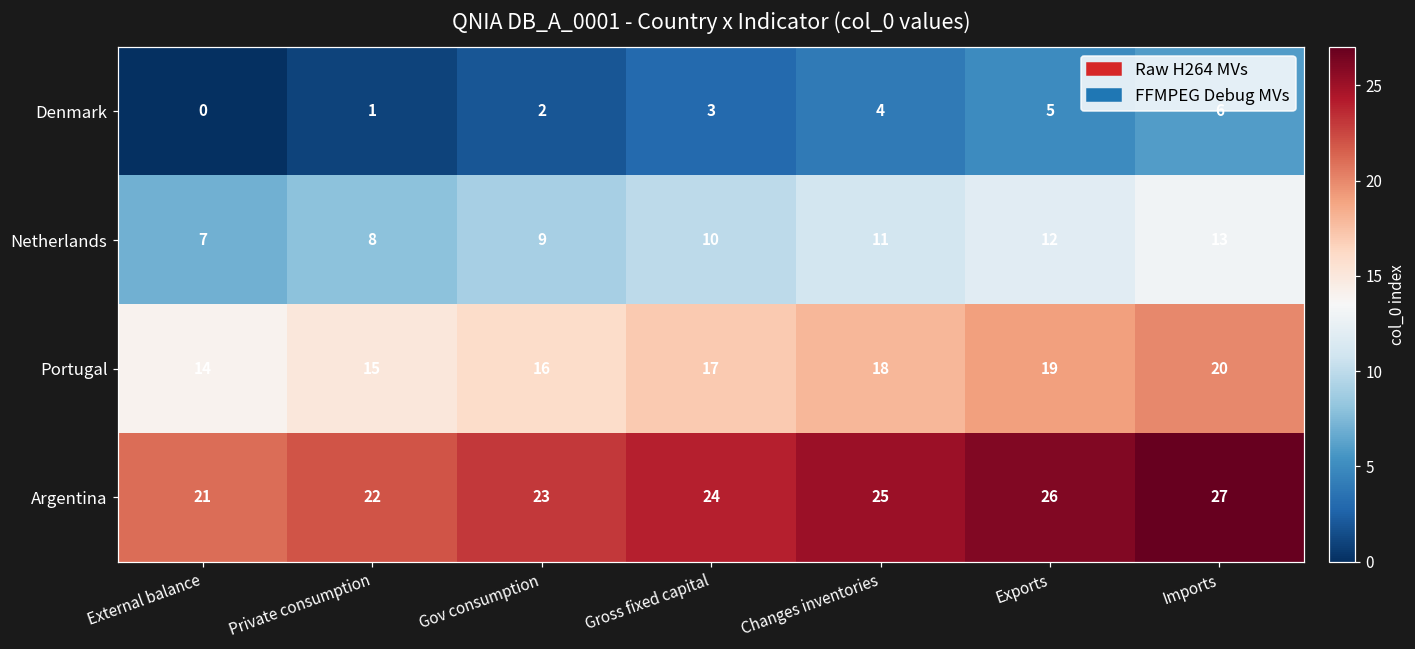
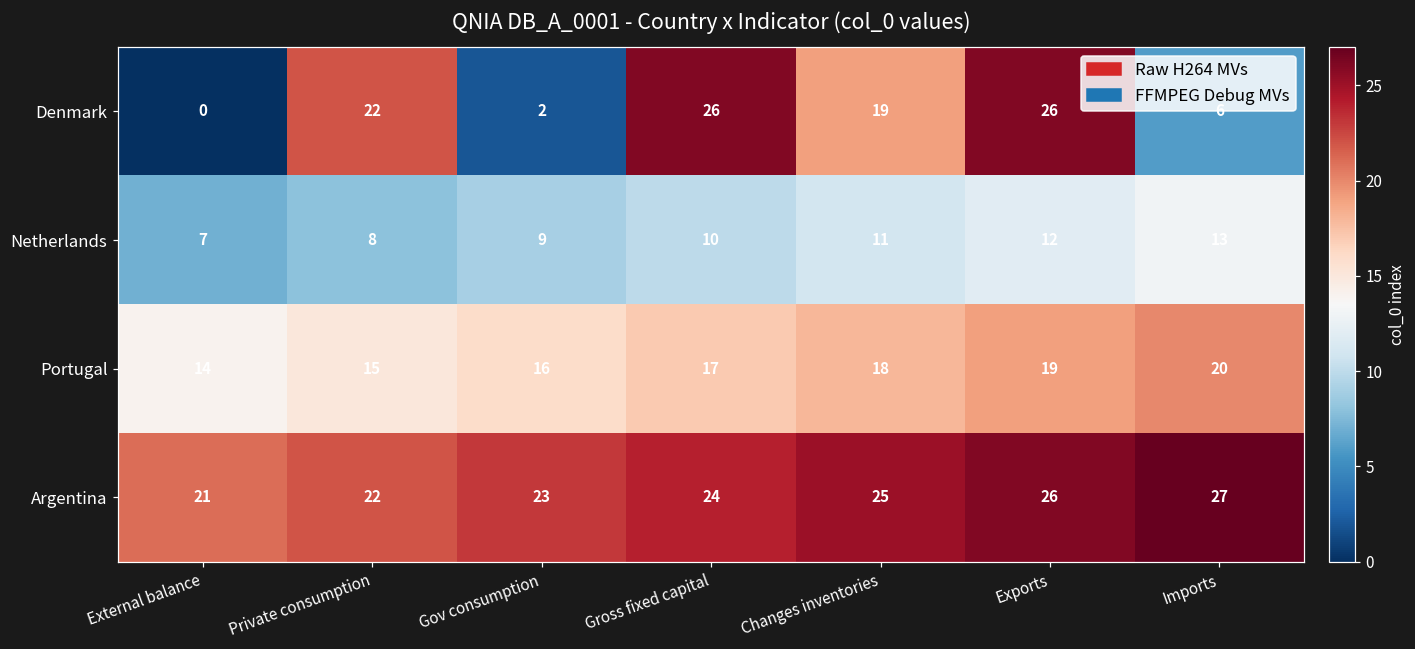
  {
    "Denmark": {
      "External balance": 0,
-     "Private consumption": 1,
+     "Private consumption": 22,
      "Gov consumption": 2,
-     "Gross fixed capital": 3,
-     "Changes inventories": 4,
-     "Exports": 5
+     "Gross fixed capital": 26,
+     "Changes inventories": 19,
+     "Exports": 26
    },
    "Netherlands": {
      "External balance": 7,
      "Private consumption": 8,
      "Gov consumption": 9,
      "Gross fixed capital": 10
    },
    "Portugal": {
      "Gov consumption": 16,
      "Gross fixed capital": 17,
      "Changes inventories": 18,
      "Exports": 19,
      "Imports": 20
    },
    "Argentina": {
      "External balance": 21,
      "Private consumption": 22,
      "Gov consumption": 23,
      "Gross fixed capital": 24,
      "Changes inventories": 25,
      "Exports": 26,
      "Imports": 27
    }
  }
